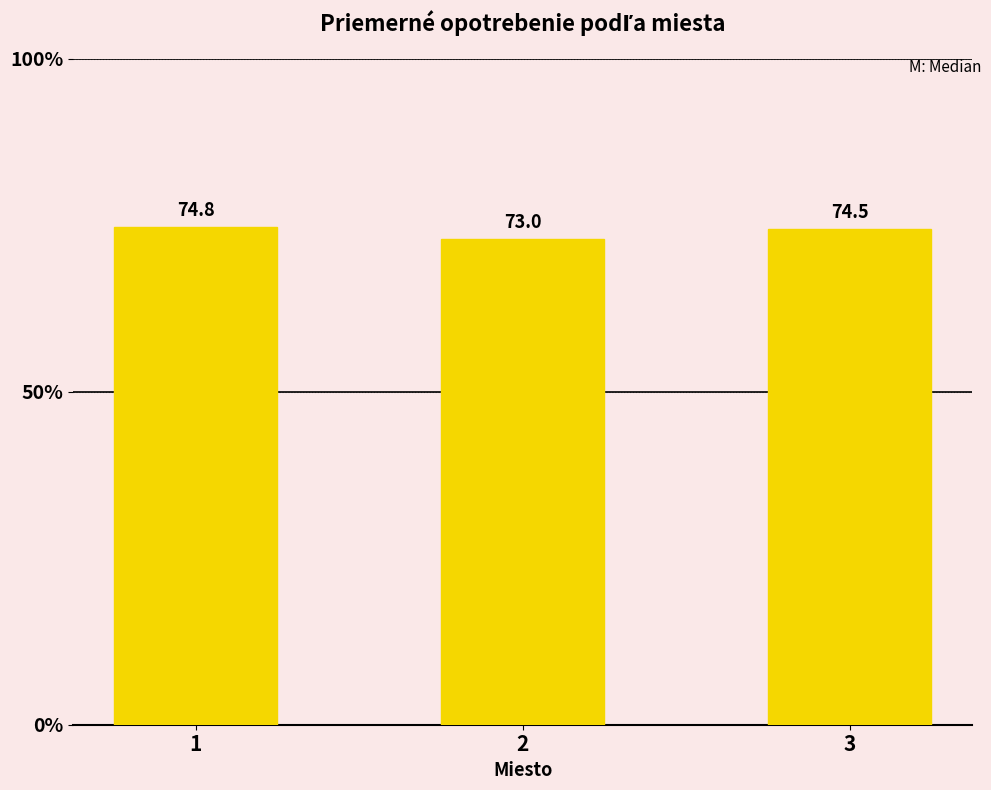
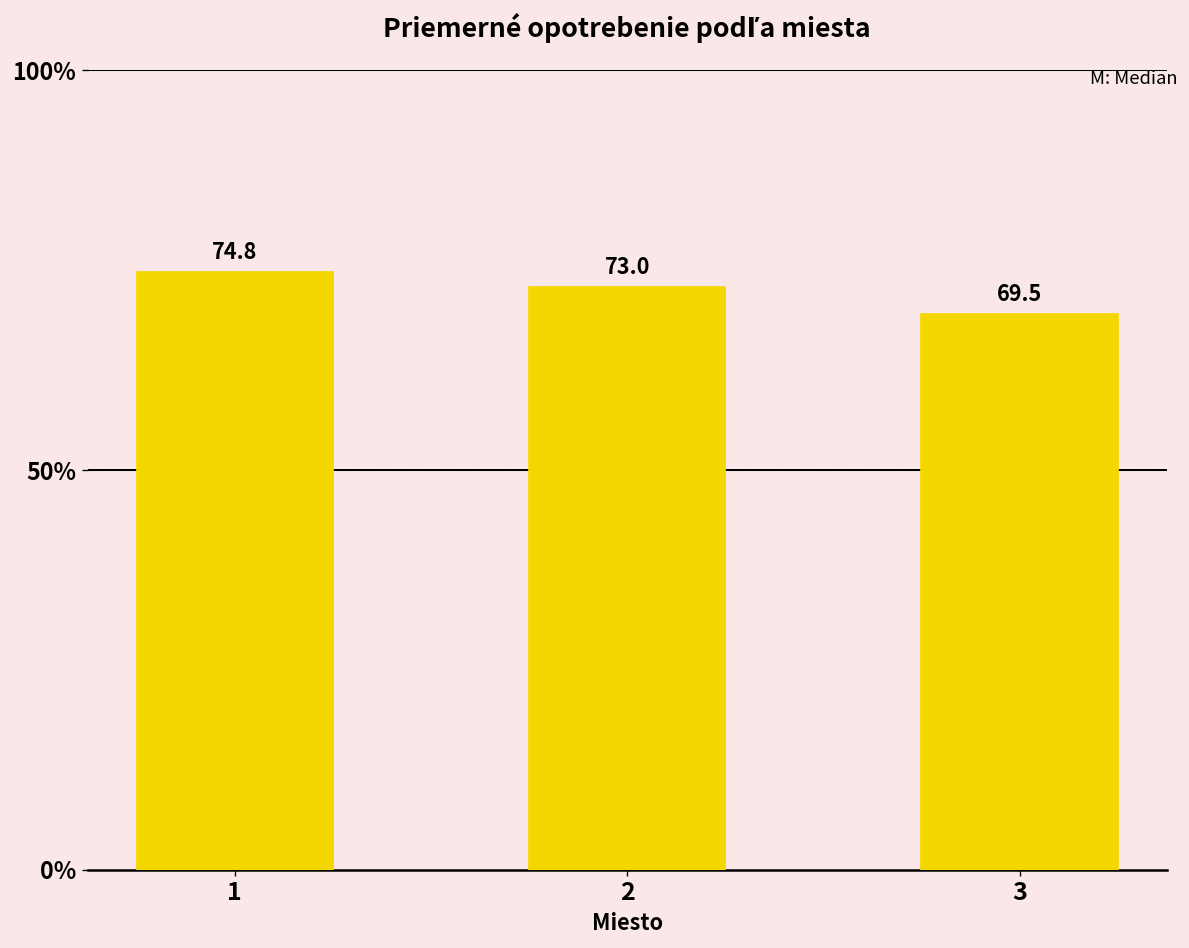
  {
    "1": 74.8,
    "2": 73.0,
-   "3": 74.5
+   "3": 69.5
  }
